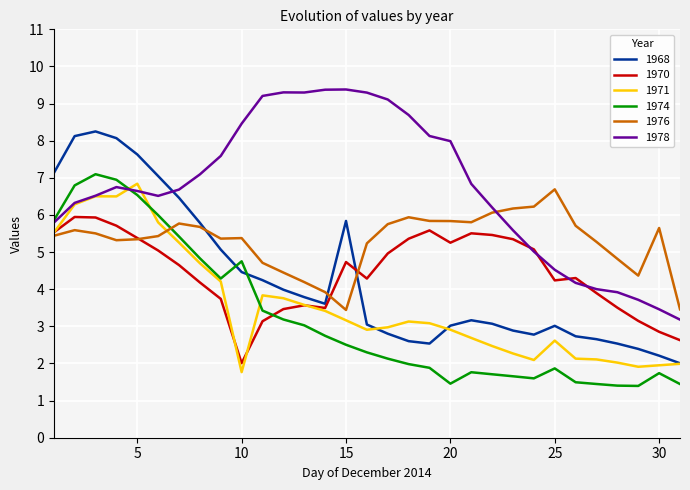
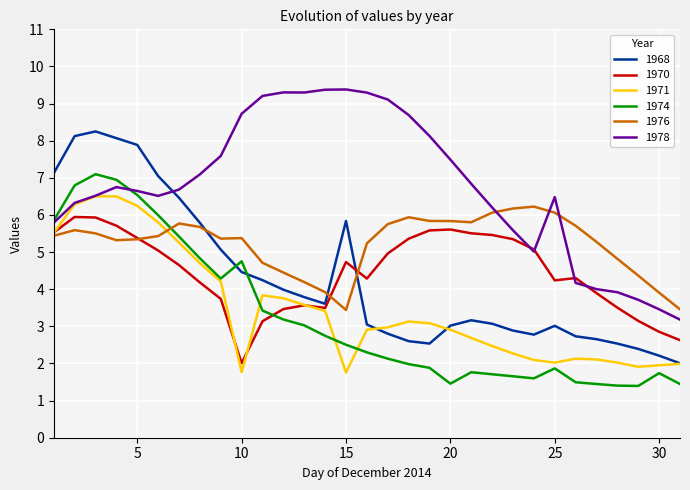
  {
    "1968": {
-     "5": 7.6,
+     "5": 7.9,
      "10": 4.5,
      "15": 5.8,
      "20": 3.0,
      "25": 3.0,
      "30": 2.2
    },
    "1970": {
      "10": 2.0,
      "15": 4.7,
-     "20": 5.3,
+     "20": 5.6,
      "25": 4.2,
      "30": 2.9
    },
    "1971": {
-     "5": 6.8,
+     "5": 6.2,
      "10": 1.8,
-     "15": 3.2,
+     "15": 1.8,
      "20": 2.9,
-     "25": 2.6,
+     "25": 2.0,
      "30": 2.0
    },
    "1974": {
      "5": 6.5,
      "10": 4.8,
      "15": 2.5,
      "20": 1.5,
      "25": 1.9,
      "30": 1.7
    },
    "1976": {
      "10": 5.4,
      "15": 3.4,
      "20": 5.8,
-     "25": 6.7,
-     "30": 5.6
+     "25": 6.1,
+     "30": 3.9
    },
    "1978": {
      "5": 6.6,
-     "10": 8.5,
+     "10": 8.7,
      "15": 9.4,
-     "20": 8.0,
-     "25": 4.5,
+     "20": 7.5,
+     "25": 6.5,
      "30": 3.5
    }
  }
